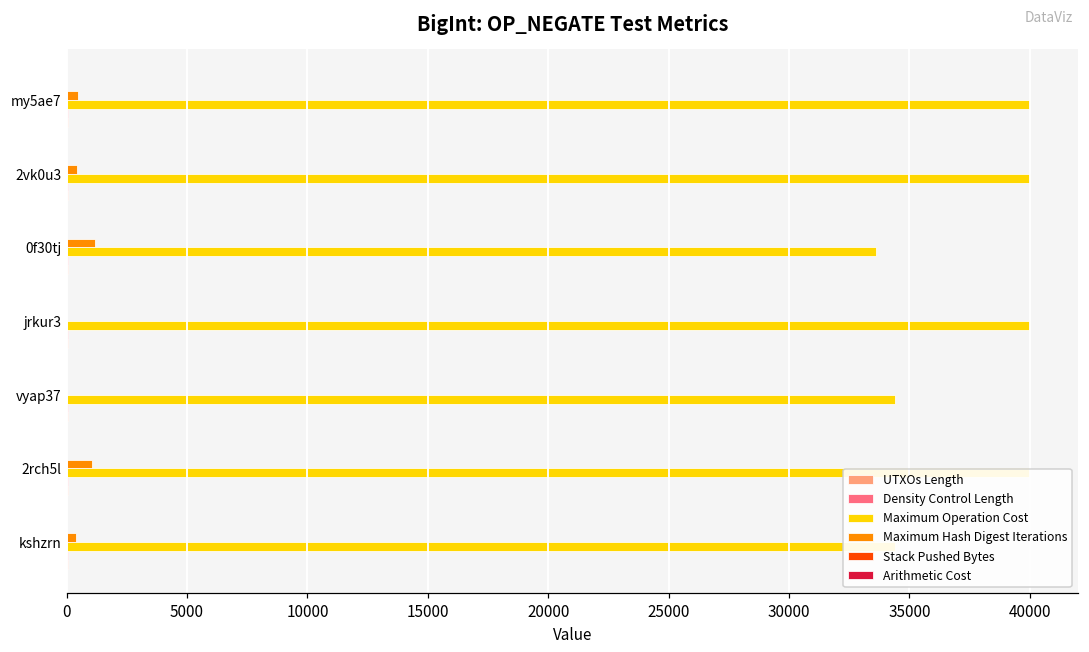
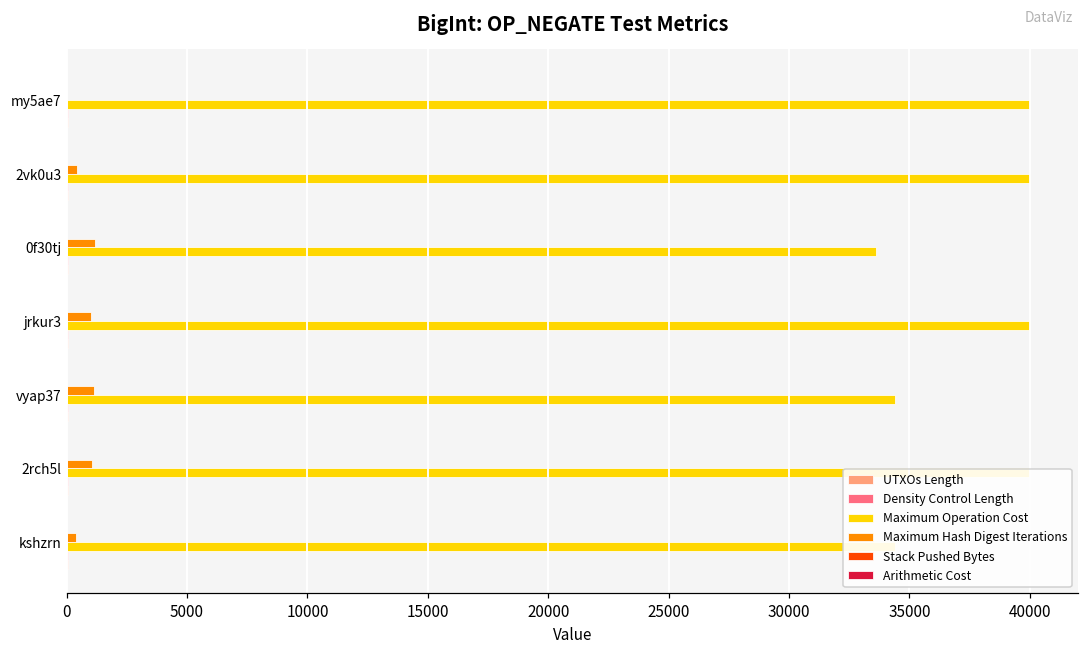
  {
    "Maximum Operation Cost": {
      "my5ae7": 40000,
      "2vk0u3": 40000,
      "0f30tj": 33600,
      "jrkur3": 40000,
      "vyap37": 34400,
      "2rch5l": 40000
    },
    "Maximum Hash Digest Iterations": {
-     "my5ae7": 500,
+     "my5ae7": 0,
      "2vk0u3": 400,
      "0f30tj": 1200,
-     "jrkur3": 0,
-     "vyap37": 0,
+     "jrkur3": 1000,
+     "vyap37": 1100,
      "2rch5l": 1100,
      "kshzrn": 400
    }
  }
